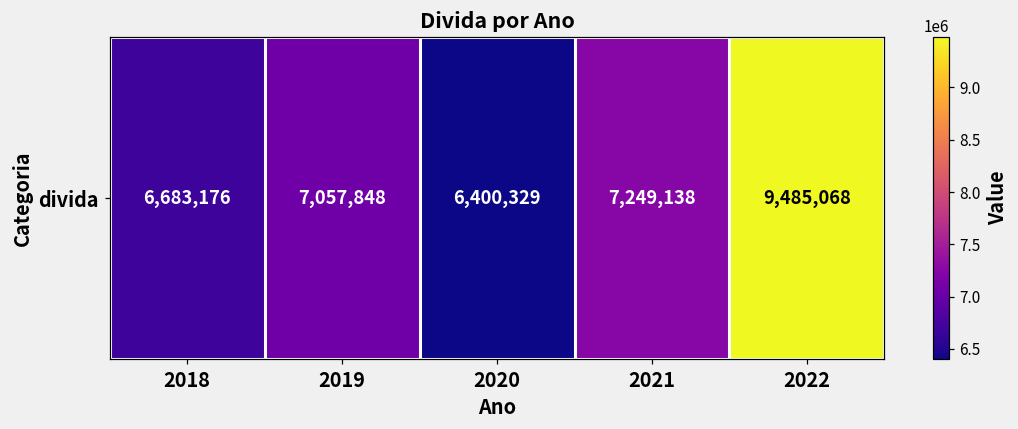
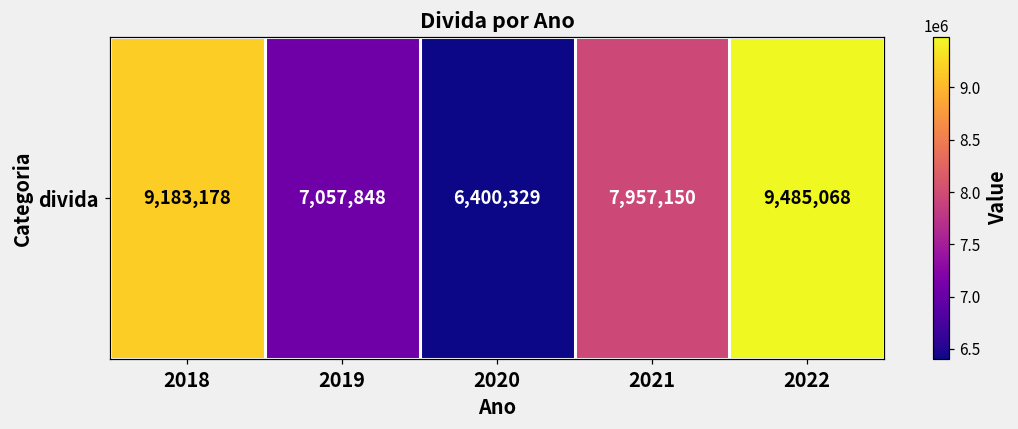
  {
    "divida": {
-     "2018": "6,683,176",
+     "2018": "9,183,178",
      "2019": "7,057,848",
      "2020": "6,400,329",
-     "2021": "7,249,138",
+     "2021": "7,957,150",
      "2022": "9,485,068"
    }
  }
